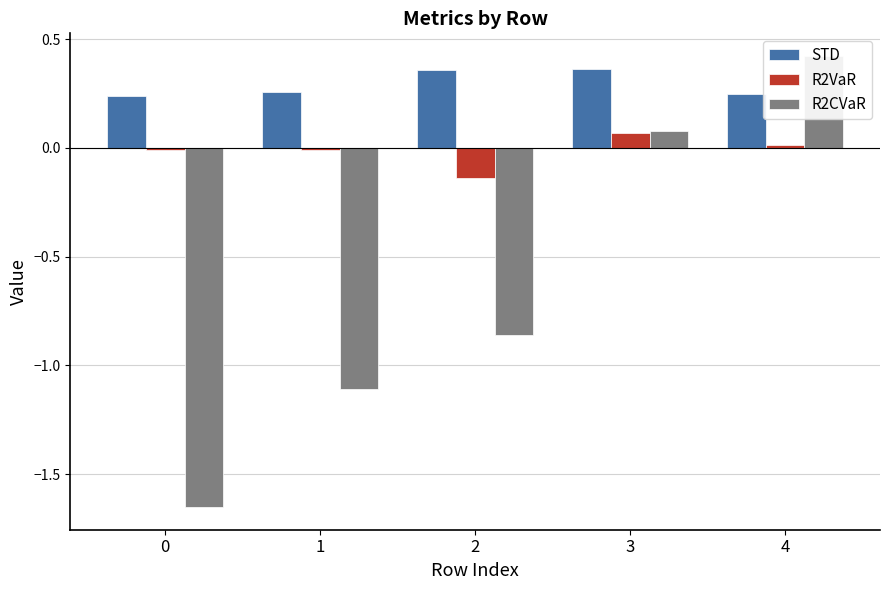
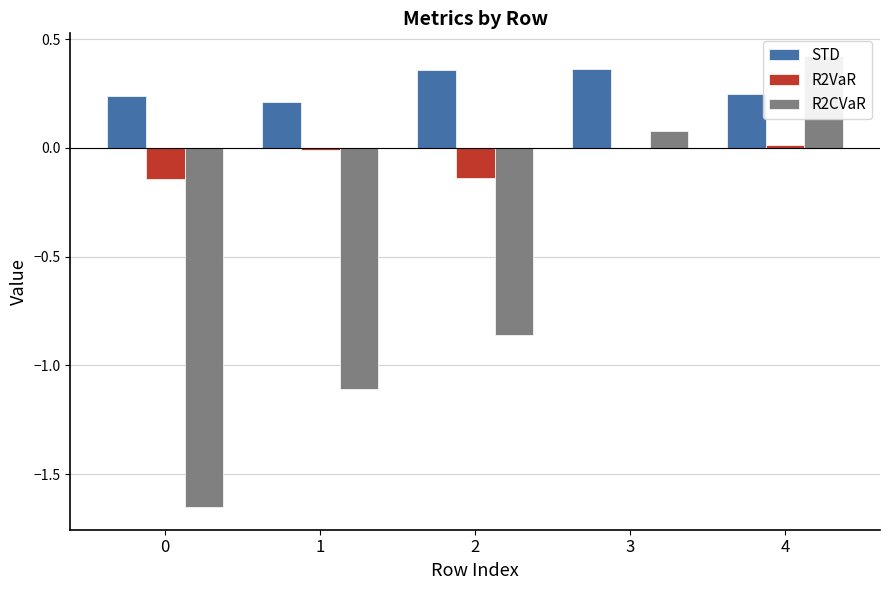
  {
    "STD": {
      "0": 0.24,
-     "1": 0.26,
+     "1": 0.21,
      "2": 0.36,
      "3": 0.36,
      "4": 0.25
    },
    "R2VaR": {
-     "0": -0.01,
+     "0": -0.14,
      "2": -0.14,
-     "3": 0.07,
+     "3": 0.00,
      "4": 0.01
    },
    "R2CVaR": {
      "0": -1.65,
      "1": -1.11,
      "2": -0.86,
      "3": 0.08
    }
  }
